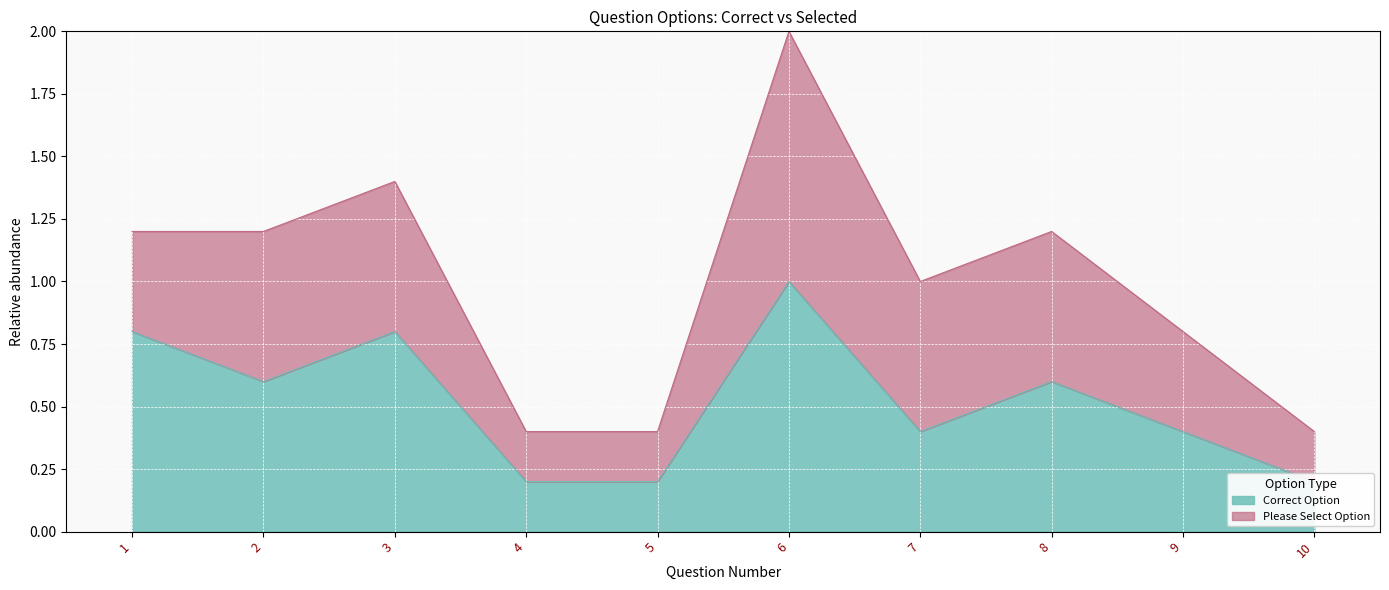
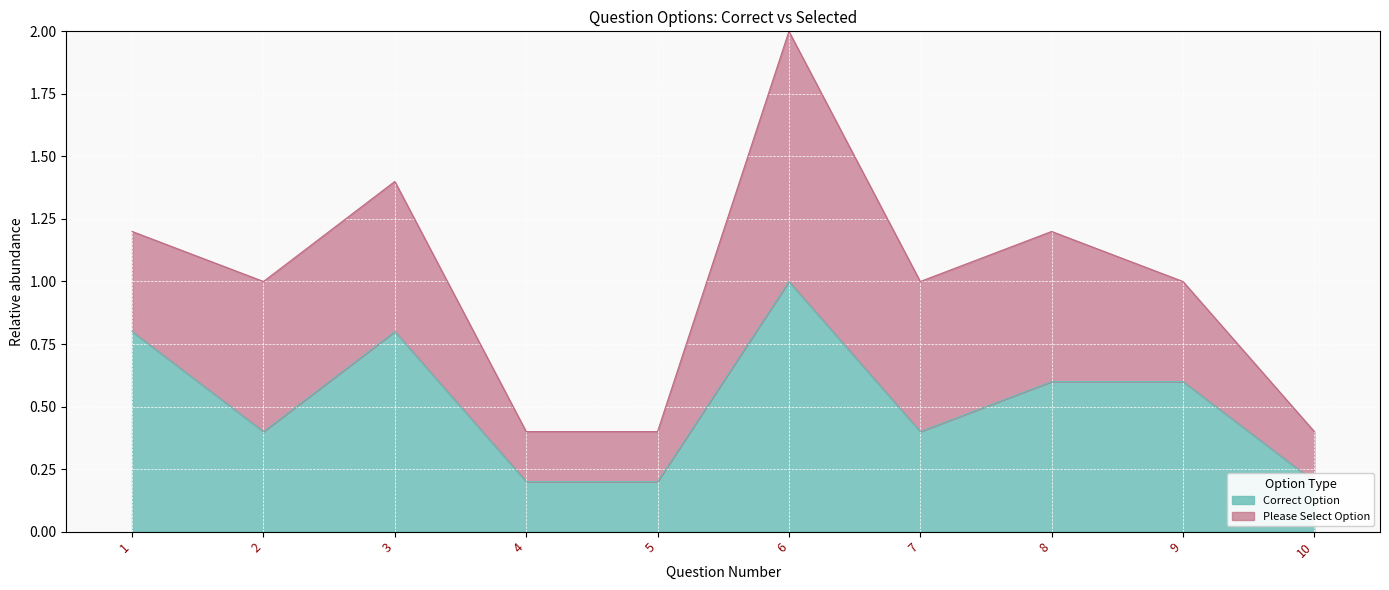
  {
    "Correct Option": {
      "1": 0.80,
-     "2": 0.60,
+     "2": 0.40,
      "3": 0.80,
      "4": 0.20,
      "5": 0.20,
      "6": 1.00,
      "7": 0.40,
      "8": 0.60,
-     "9": 0.40
+     "9": 0.60
    },
    "Please Select Option": {
      "1": 0.40,
      "2": 0.60,
      "3": 0.60,
      "4": 0.20,
      "5": 0.20,
      "6": 1.00,
      "7": 0.60,
      "8": 0.60,
      "9": 0.40,
      "10": 0.20
    }
  }
